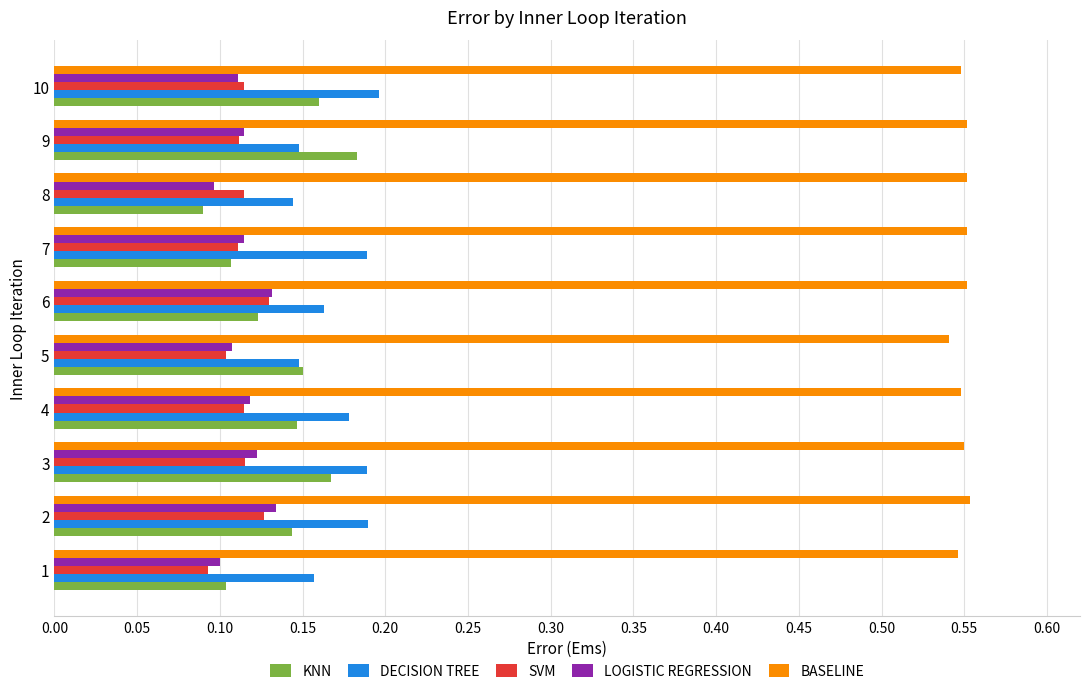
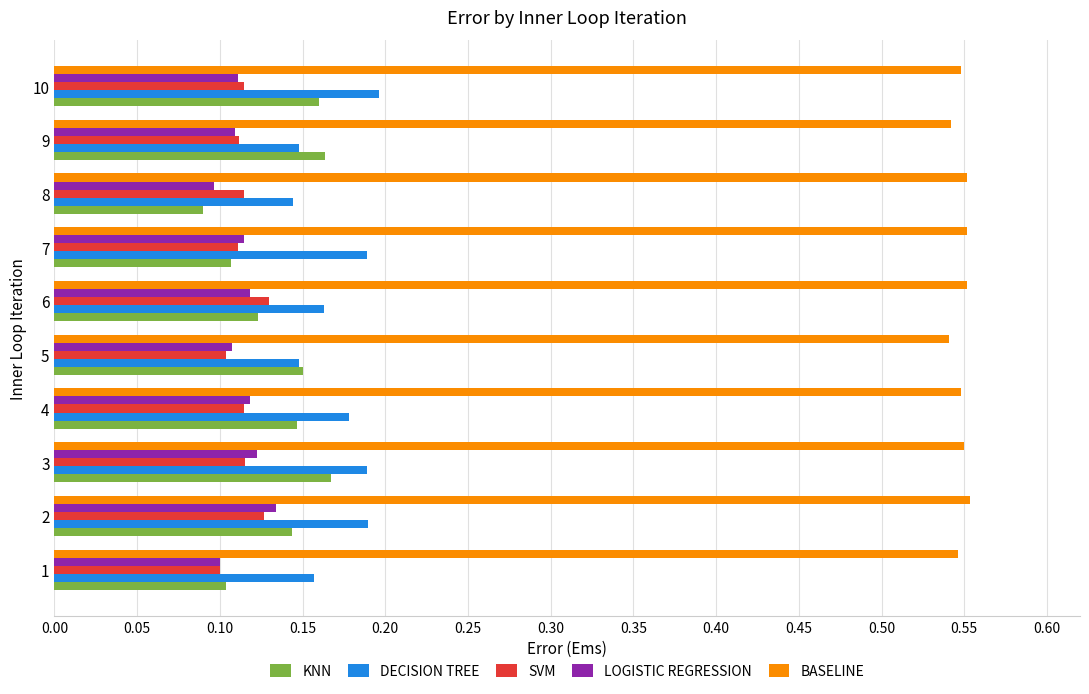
  {
    "KNN": {
      "10": 0.160,
-     "9": 0.183,
+     "9": 0.163,
      "8": 0.090,
      "7": 0.107,
      "6": 0.123,
      "5": 0.150,
      "4": 0.147,
      "3": 0.167,
      "2": 0.144,
      "1": 0.104
    },
    "DECISION TREE": {
      "10": 0.196,
      "9": 0.148,
      "8": 0.144,
      "7": 0.189,
      "6": 0.163,
      "5": 0.148,
      "4": 0.178,
      "3": 0.189,
      "2": 0.190,
      "1": 0.157
    },
    "SVM": {
      "10": 0.115,
      "9": 0.111,
      "8": 0.115,
      "7": 0.111,
      "6": 0.130,
      "5": 0.104,
      "4": 0.115,
      "3": 0.115,
      "2": 0.126,
-     "1": 0.093
+     "1": 0.100
    },
    "LOGISTIC REGRESSION": {
      "10": 0.111,
-     "9": 0.115,
+     "9": 0.109,
      "8": 0.096,
      "7": 0.115,
-     "6": 0.132,
+     "6": 0.119,
      "5": 0.107,
      "4": 0.119,
      "3": 0.123,
      "2": 0.134,
      "1": 0.100
    },
    "BASELINE": {
      "10": 0.548,
-     "9": 0.552,
+     "9": 0.542,
      "8": 0.552,
      "7": 0.552,
      "6": 0.552,
      "5": 0.541,
      "4": 0.548,
      "3": 0.550,
      "2": 0.554,
      "1": 0.546
    }
  }
